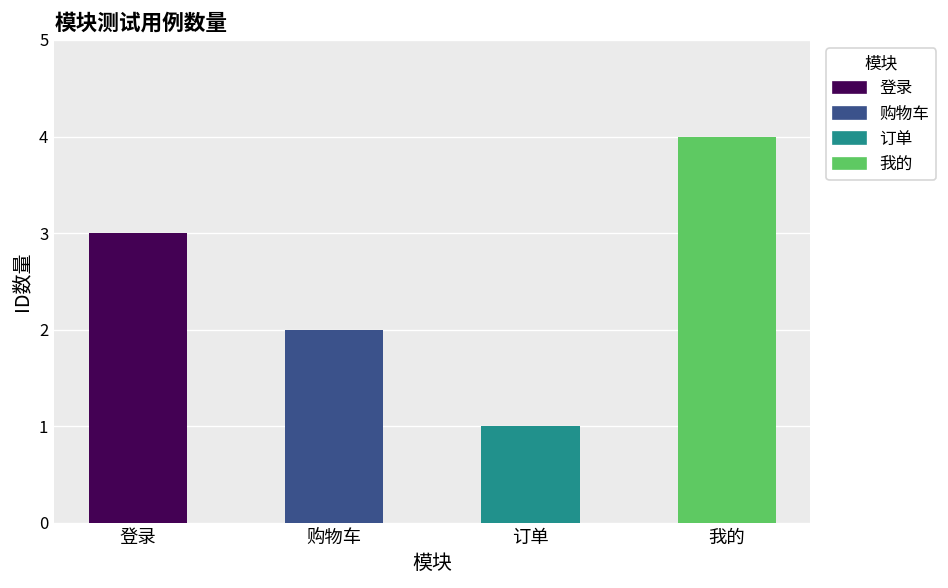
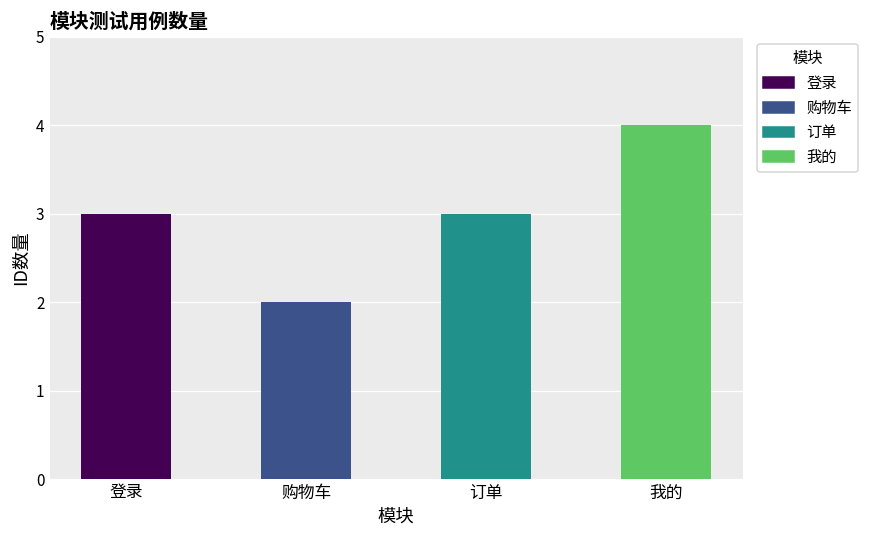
  {
    "登录": 3,
    "购物车": 2,
-   "订单": 1,
+   "订单": 3,
    "我的": 4
  }
